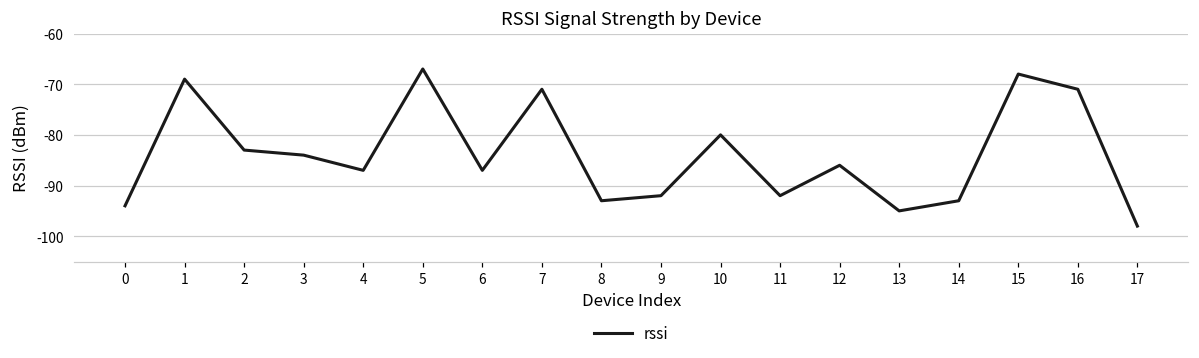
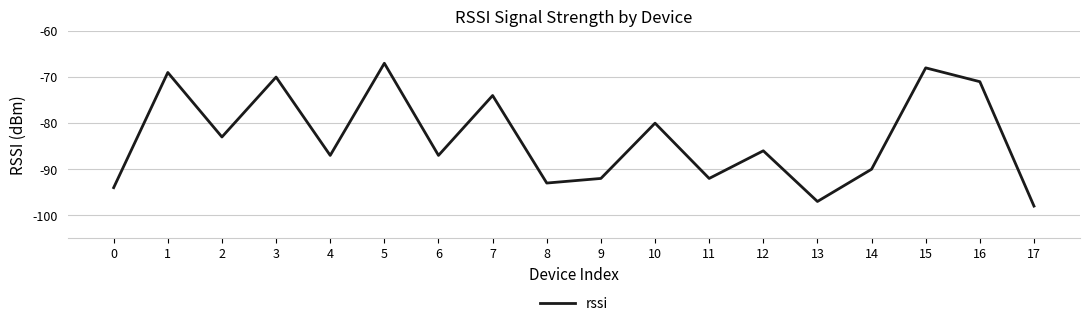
  {
    "0": -94,
    "1": -69,
    "2": -83,
-   "3": -84,
+   "3": -70,
    "4": -87,
    "5": -67,
    "6": -87,
-   "7": -71,
+   "7": -74,
    "8": -93,
    "9": -92,
    "10": -80,
    "11": -92,
    "12": -86,
-   "13": -95,
-   "14": -93,
+   "13": -97,
+   "14": -90,
    "15": -68,
    "16": -71,
    "17": -98
  }
